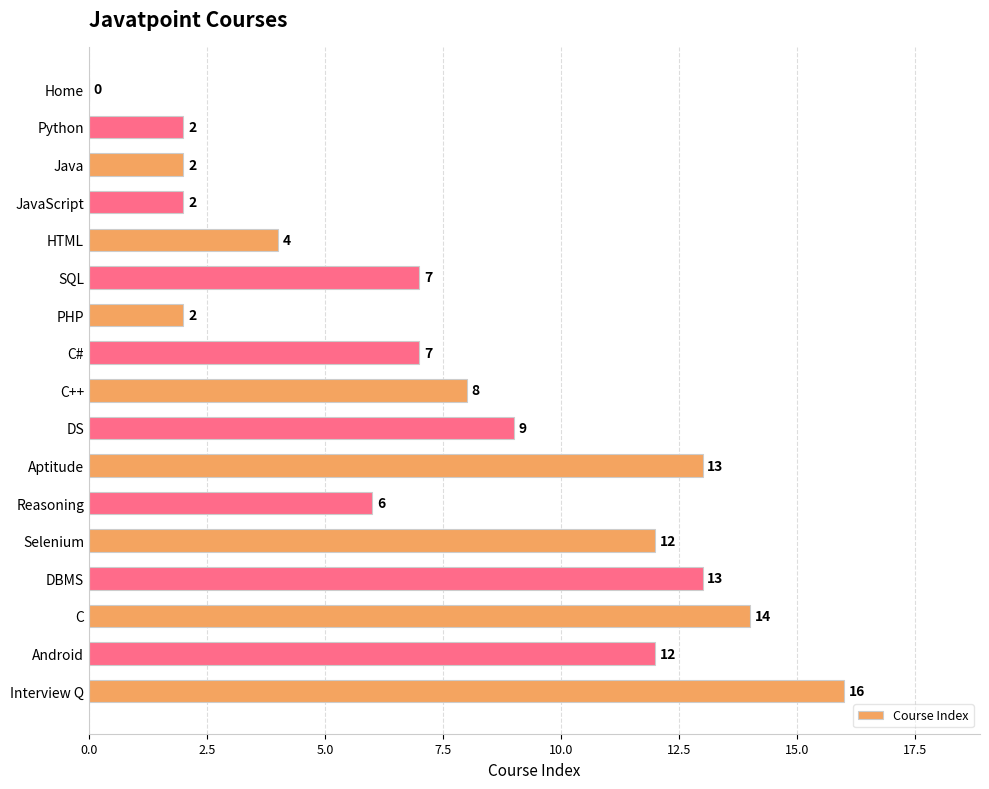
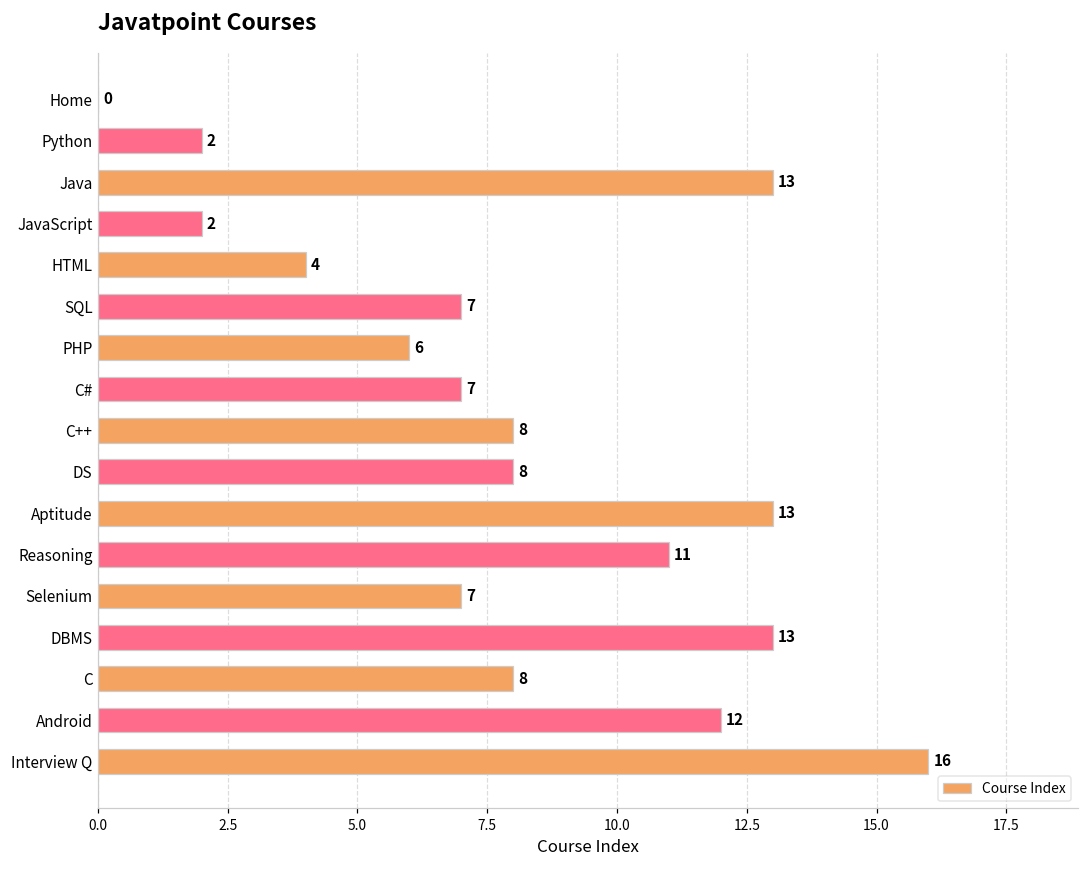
  {
    "Home": 0,
    "Python": 2,
-   "Java": 2,
+   "Java": 13,
    "JavaScript": 2,
    "HTML": 4,
    "SQL": 7,
-   "PHP": 2,
+   "PHP": 6,
    "C#": 7,
    "C++": 8,
-   "DS": 9,
+   "DS": 8,
    "Aptitude": 13,
-   "Reasoning": 6,
-   "Selenium": 12,
+   "Reasoning": 11,
+   "Selenium": 7,
    "DBMS": 13,
-   "C": 14,
+   "C": 8,
    "Android": 12,
    "Interview Q": 16
  }
